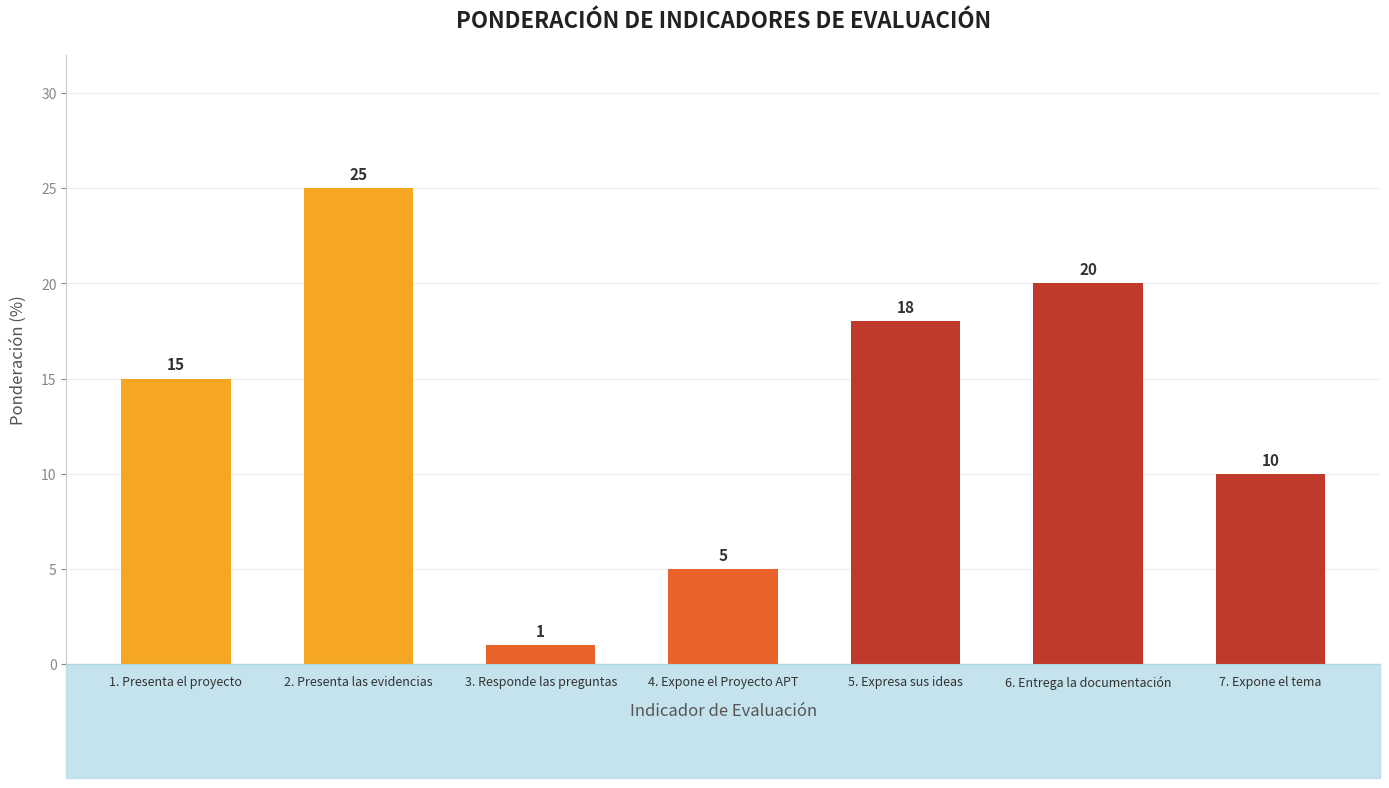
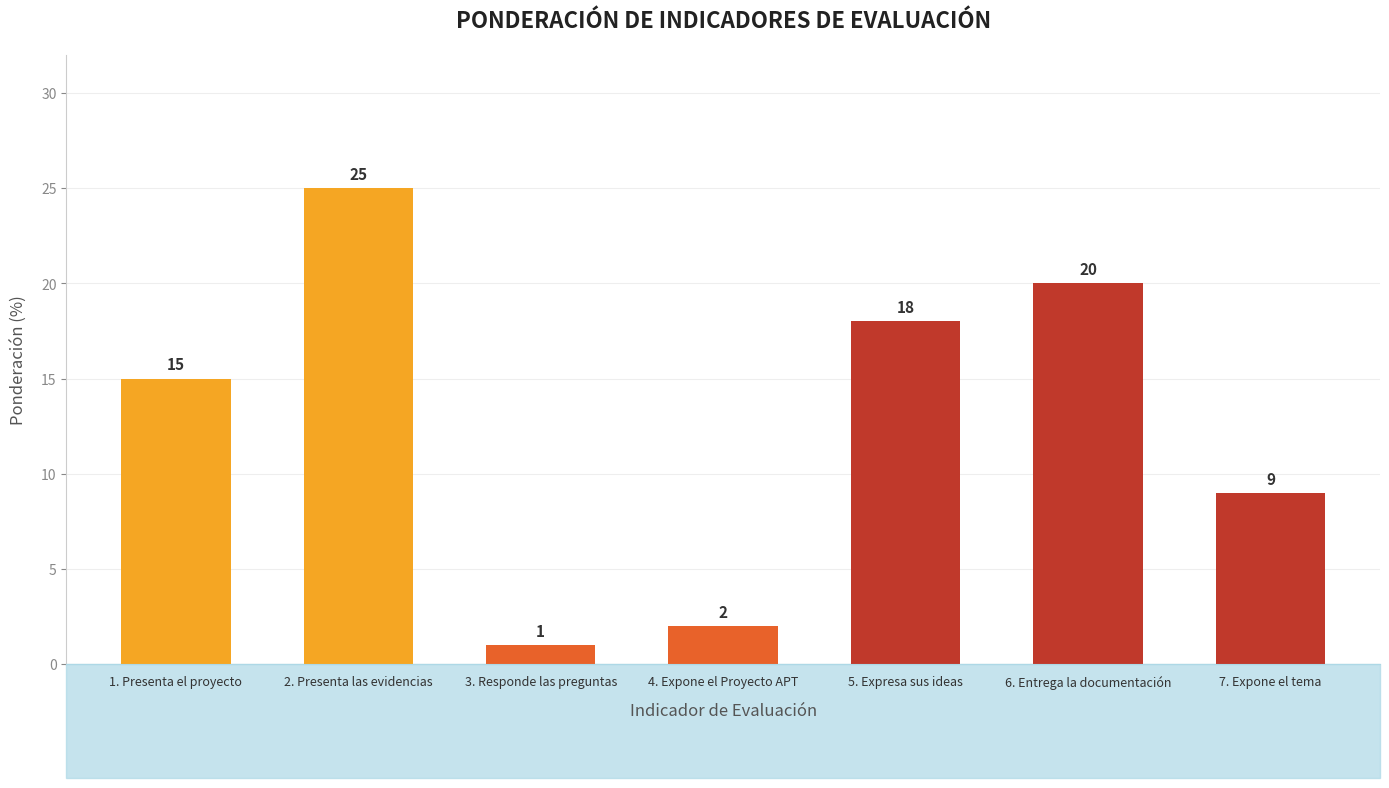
  {
    "1. Presenta el proyecto": 15,
    "2. Presenta las evidencias": 25,
    "3. Responde las preguntas": 1,
-   "4. Expone el Proyecto APT": 5,
+   "4. Expone el Proyecto APT": 2,
    "5. Expresa sus ideas": 18,
    "6. Entrega la documentación": 20,
-   "7. Expone el tema": 10
+   "7. Expone el tema": 9
  }
